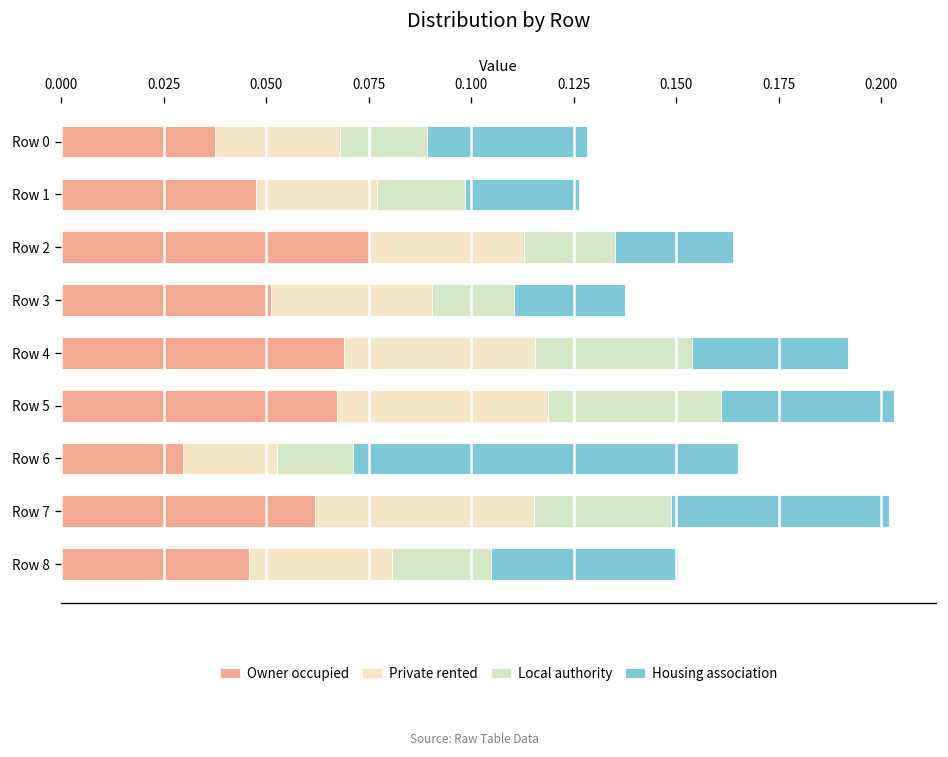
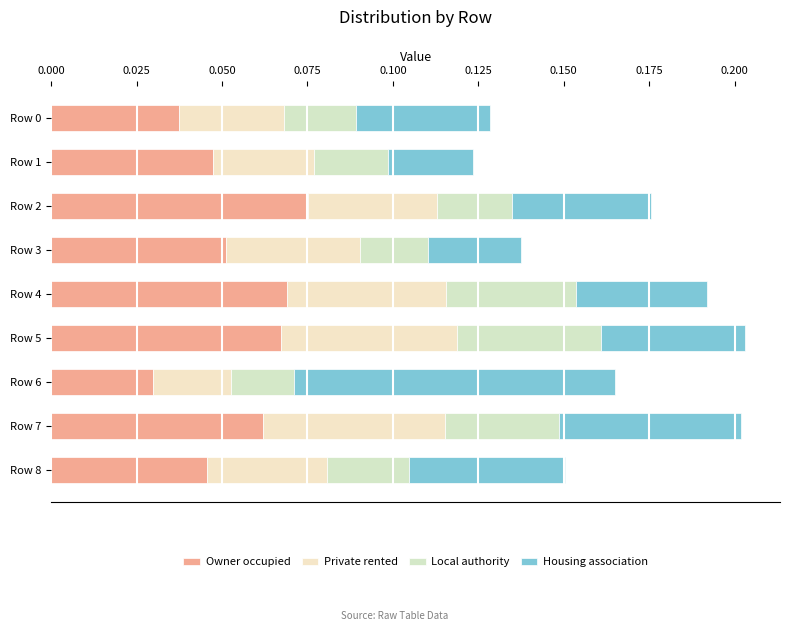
  {
    "Owner occupied": {
      "Row 0": 0.037,
      "Row 1": 0.047,
      "Row 2": 0.075,
      "Row 3": 0.051,
      "Row 4": 0.069,
      "Row 5": 0.067,
      "Row 6": 0.030,
      "Row 7": 0.062,
      "Row 8": 0.046
    },
    "Housing association": {
      "Row 0": 0.039,
-     "Row 1": 0.028,
-     "Row 2": 0.029,
+     "Row 1": 0.025,
+     "Row 2": 0.041,
      "Row 3": 0.027,
      "Row 4": 0.038,
      "Row 5": 0.042,
      "Row 6": 0.094,
      "Row 7": 0.053,
      "Row 8": 0.046
    }
  }
